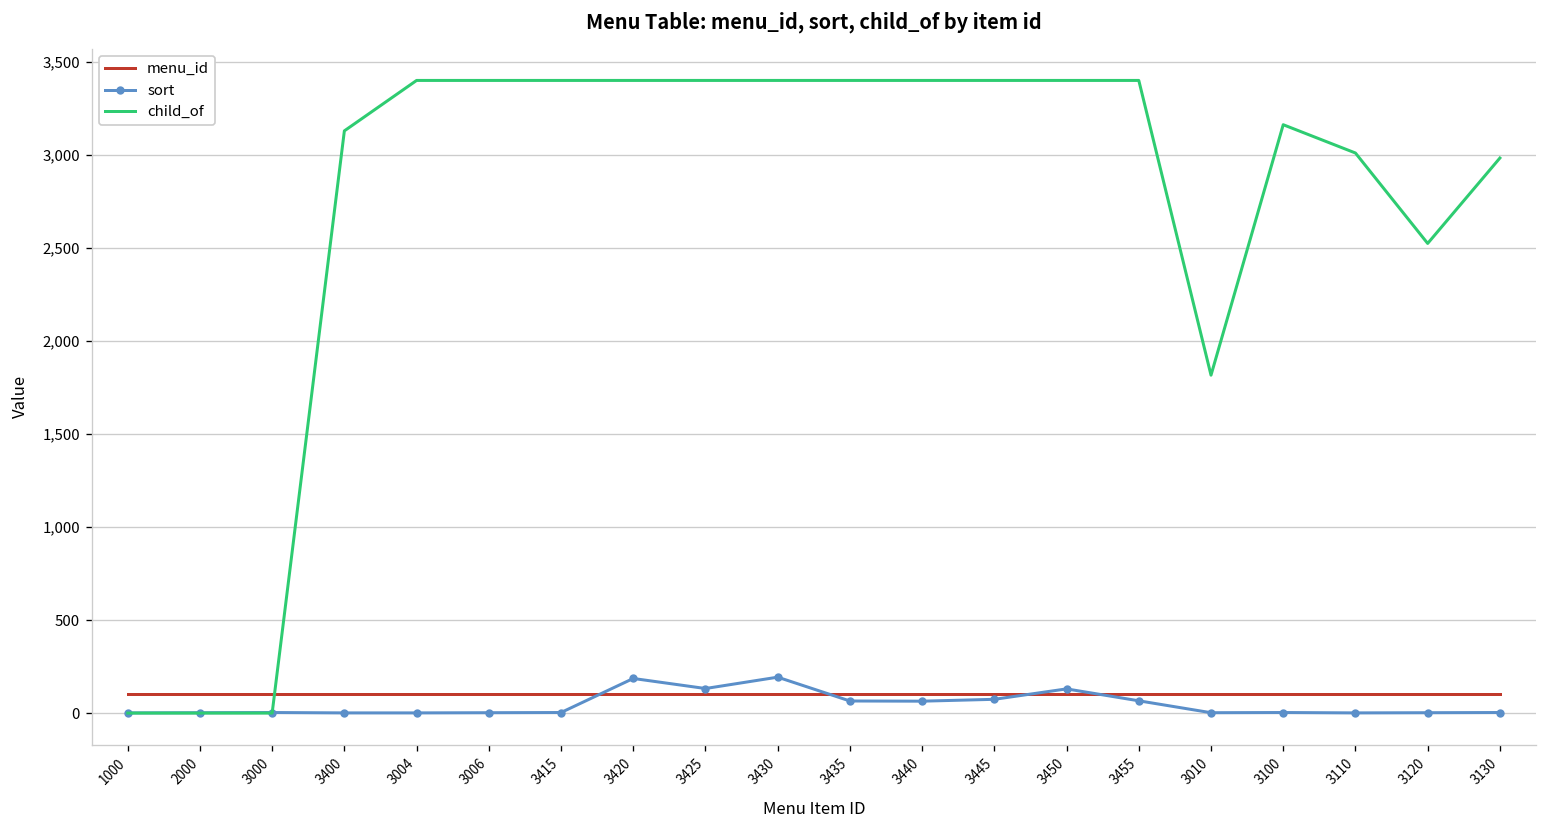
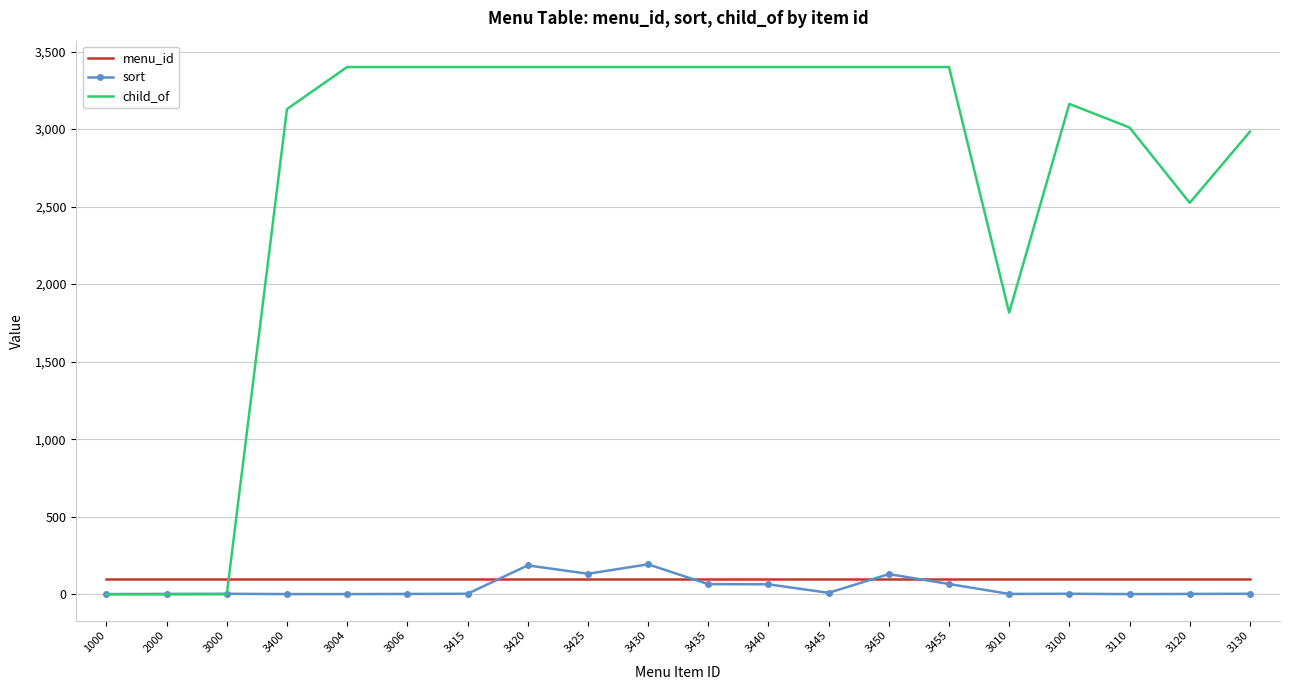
  {
    "menu_id": {
      "1000": "100",
      "2000": "100",
      "3000": "100",
      "3400": "100",
      "3004": "100",
      "3006": "100",
      "3415": "100",
      "3420": "100",
      "3425": "100",
      "3430": "100",
      "3435": "100",
      "3440": "100",
      "3445": "100",
      "3450": "100",
      "3455": "100",
      "3010": "100",
      "3100": "100",
      "3110": "100",
      "3120": "100",
      "3130": "100"
    },
    "sort": {
      "3400": "0",
      "3004": "0",
      "3006": "0",
      "3415": "0",
      "3420": "190",
      "3425": "130",
      "3430": "190",
      "3435": "70",
      "3440": "60",
-     "3445": "70",
+     "3445": "10",
      "3450": "130",
      "3455": "70",
      "3010": "0",
      "3100": "0",
      "3110": "0",
      "3120": "0",
      "3130": "0"
    },
    "child_of": {
      "3400": "3,130",
      "3004": "3,400",
      "3006": "3,400",
      "3415": "3,400",
      "3420": "3,400",
      "3425": "3,400",
      "3430": "3,400",
      "3435": "3,400",
      "3440": "3,400",
      "3445": "3,400",
      "3450": "3,400",
      "3455": "3,400",
      "3010": "1,820",
      "3100": "3,160",
      "3110": "3,010",
      "3120": "2,520",
      "3130": "2,980"
    }
  }
